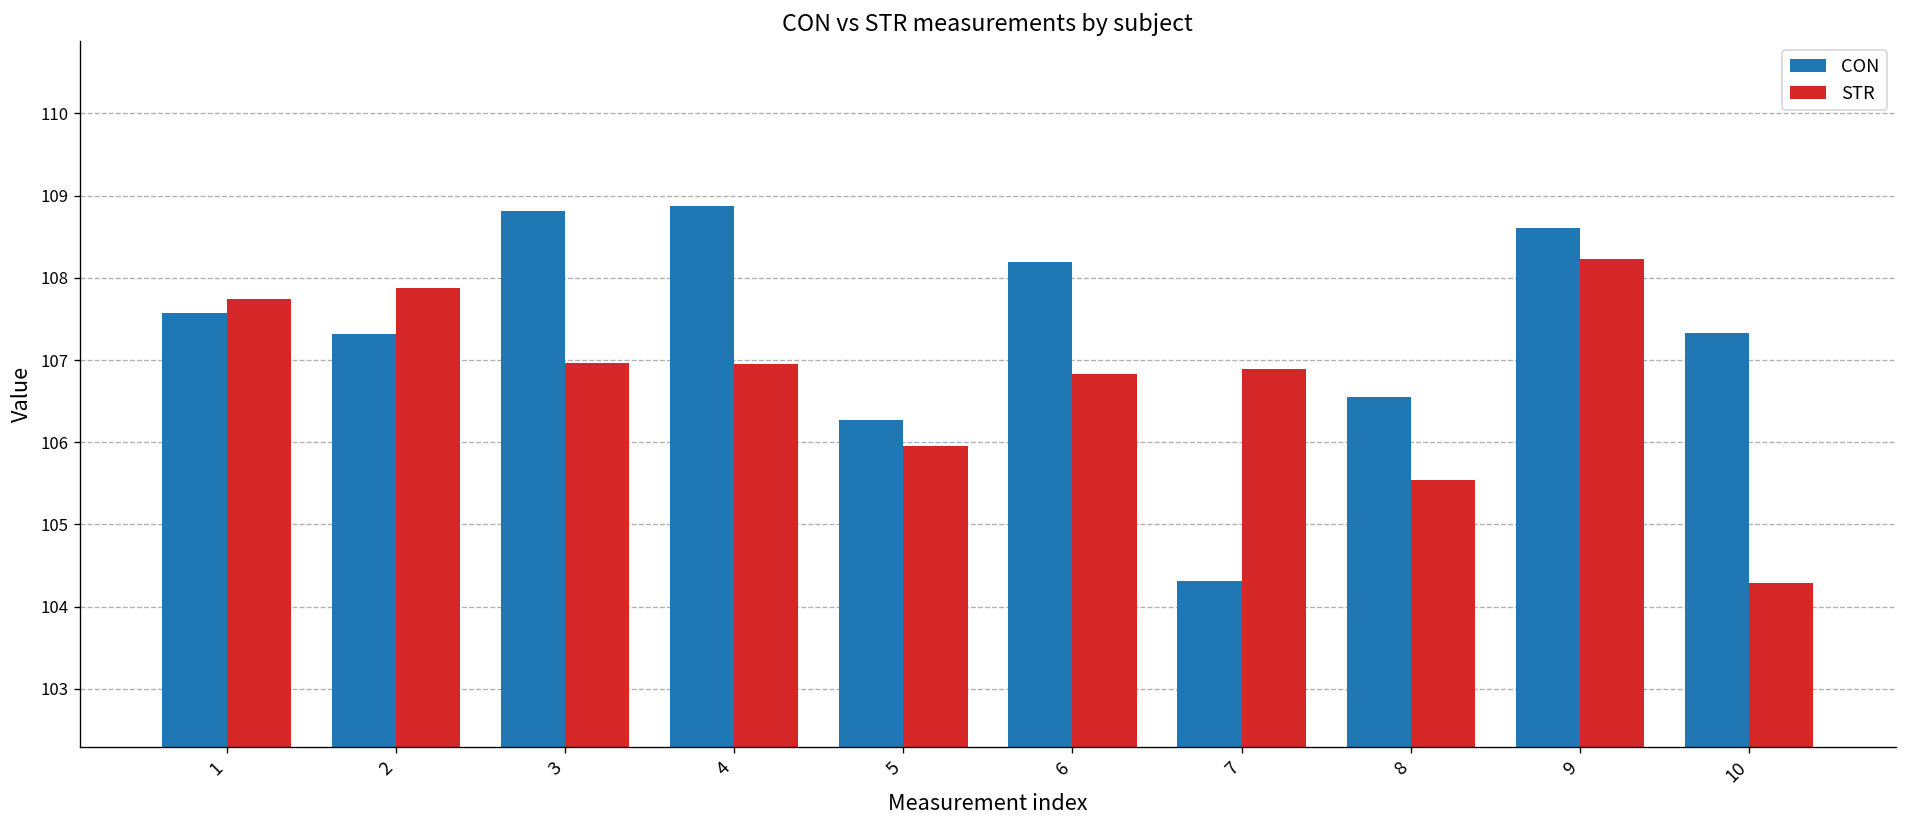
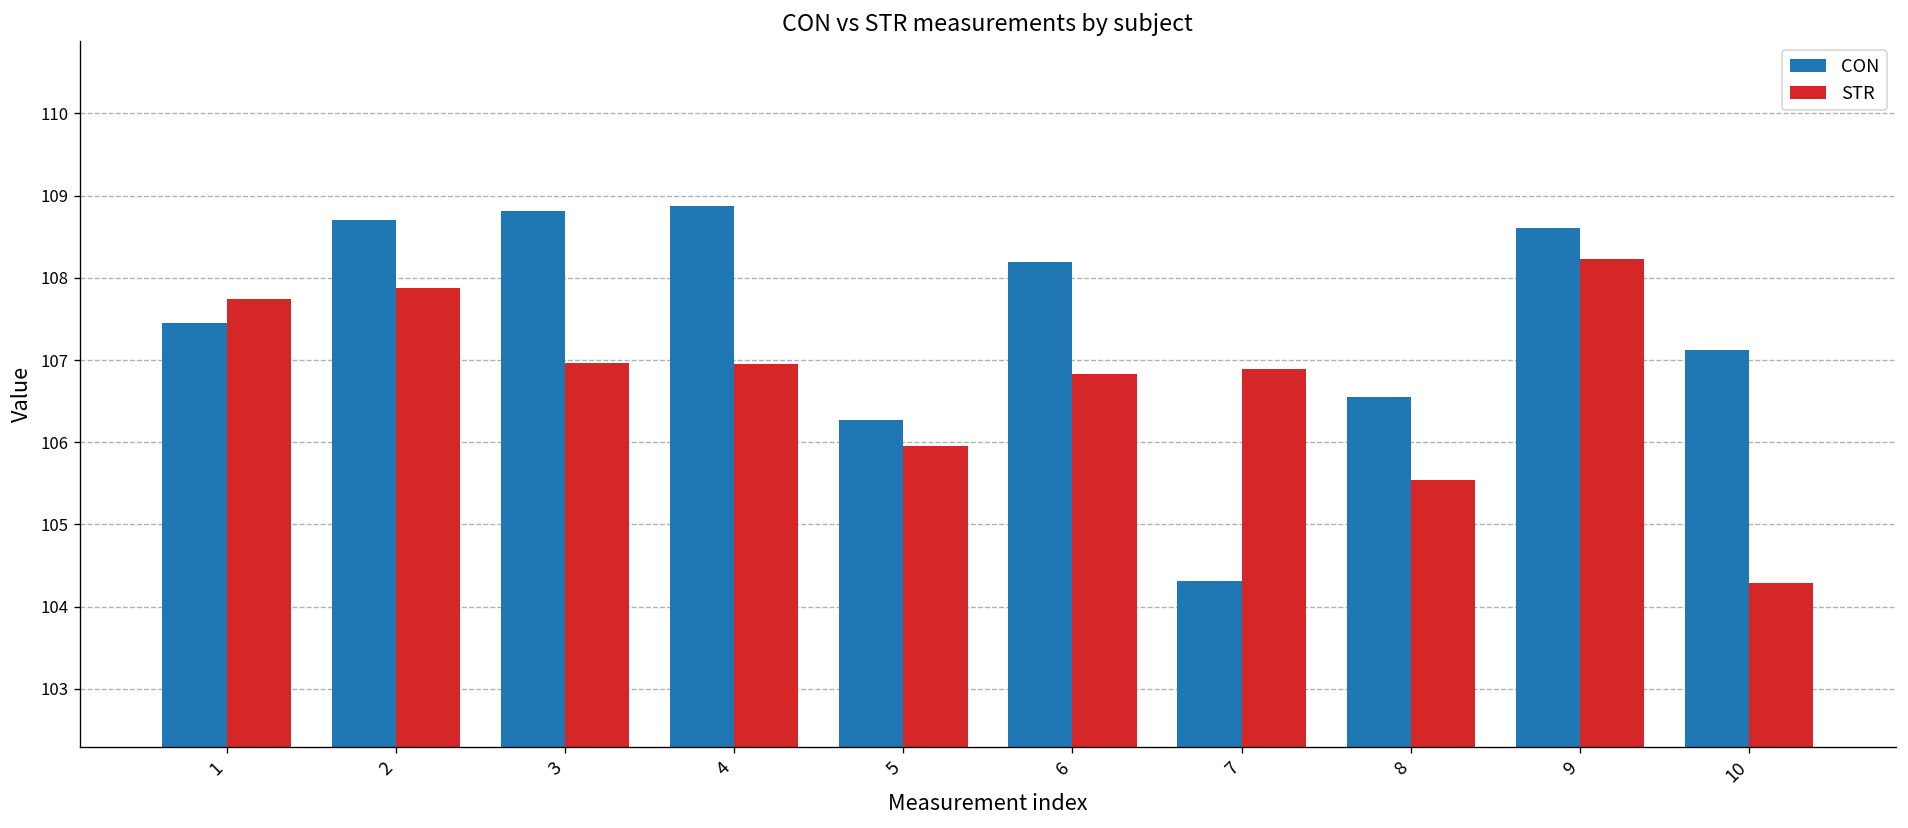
  {
    "CON": {
-     "1": 107.6,
-     "2": 107.3,
+     "1": 107.5,
+     "2": 108.7,
      "3": 108.8,
      "4": 108.9,
      "5": 106.3,
      "6": 108.2,
      "7": 104.3,
      "8": 106.6,
      "9": 108.6,
-     "10": 107.3
+     "10": 107.1
    },
    "STR": {
      "1": 107.7,
      "2": 107.9,
      "3": 107.0,
      "4": 106.9,
      "5": 106.0,
      "6": 106.8,
      "7": 106.9,
      "8": 105.5,
      "9": 108.2,
      "10": 104.3
    }
  }
